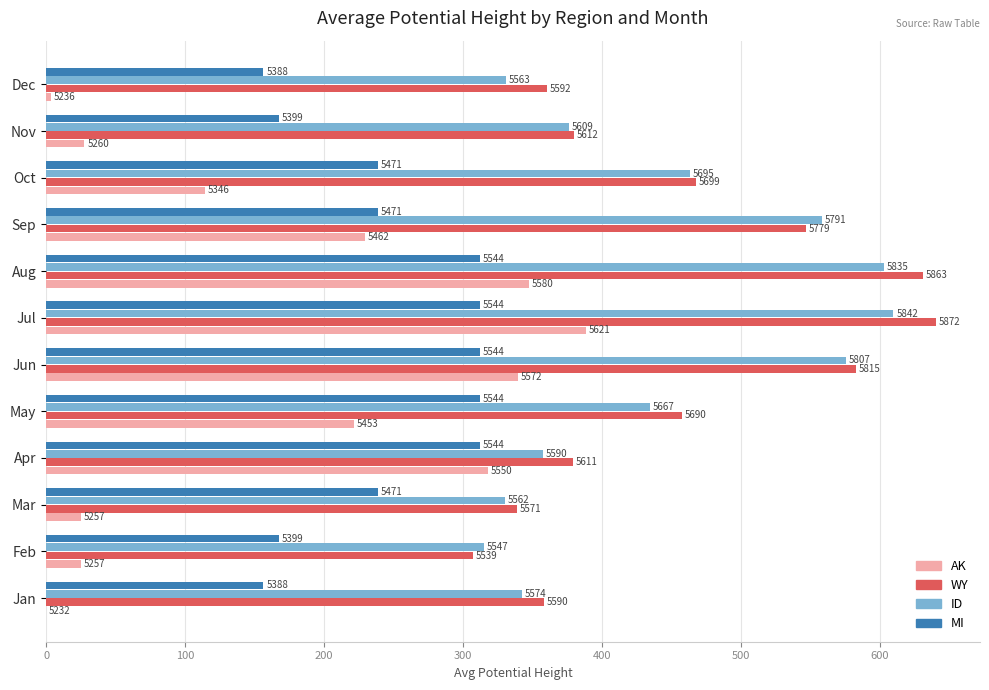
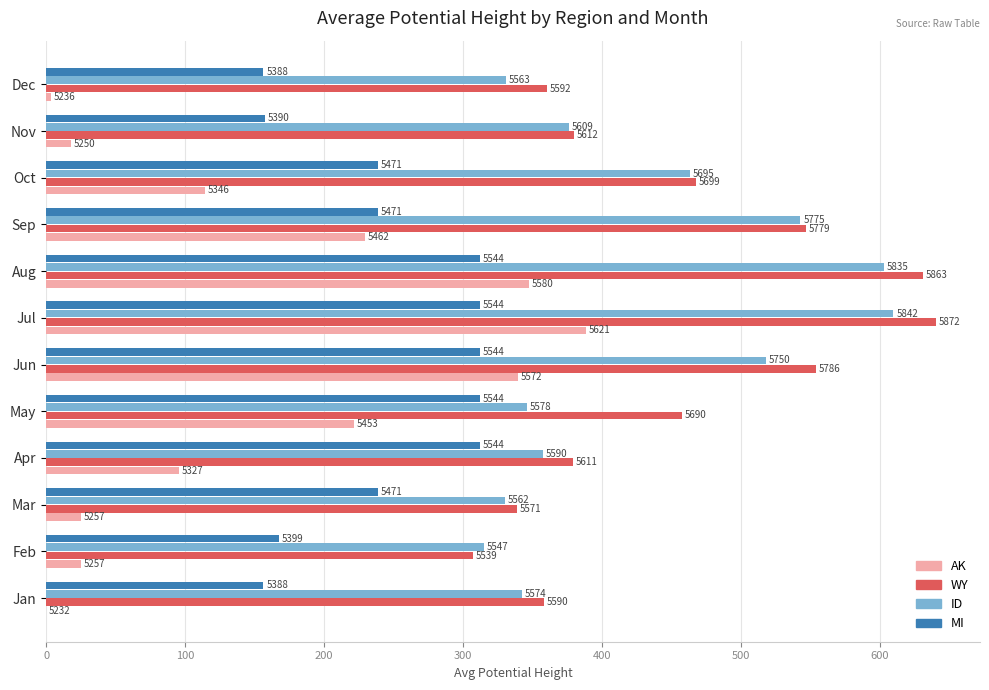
  {
    "AK": {
-     "Nov": 5260,
-     "Apr": 5550
+     "Nov": 5250,
+     "Apr": 5327
    },
    "WY": {
-     "Jun": 5815
+     "Jun": 5786
    },
    "ID": {
-     "Sep": 5791,
-     "Jun": 5807,
-     "May": 5667
+     "Sep": 5775,
+     "Jun": 5750,
+     "May": 5578
    },
    "MI": {
-     "Nov": 5399
+     "Nov": 5390
    }
  }
